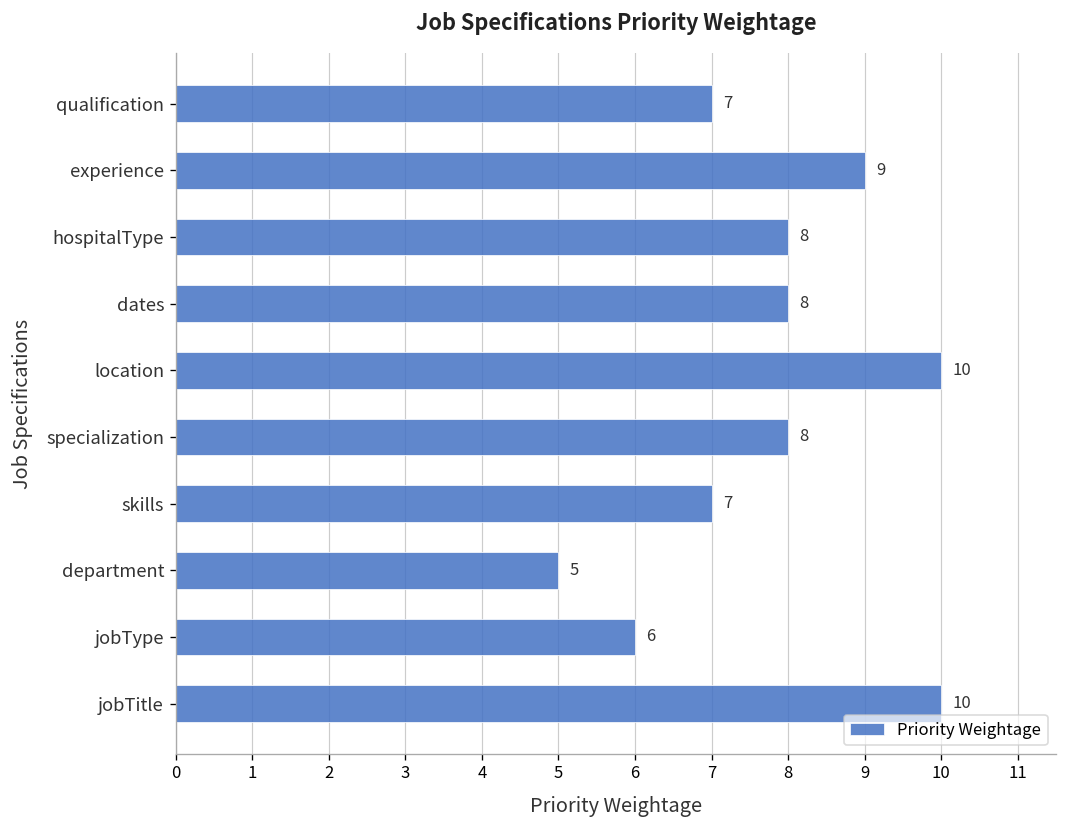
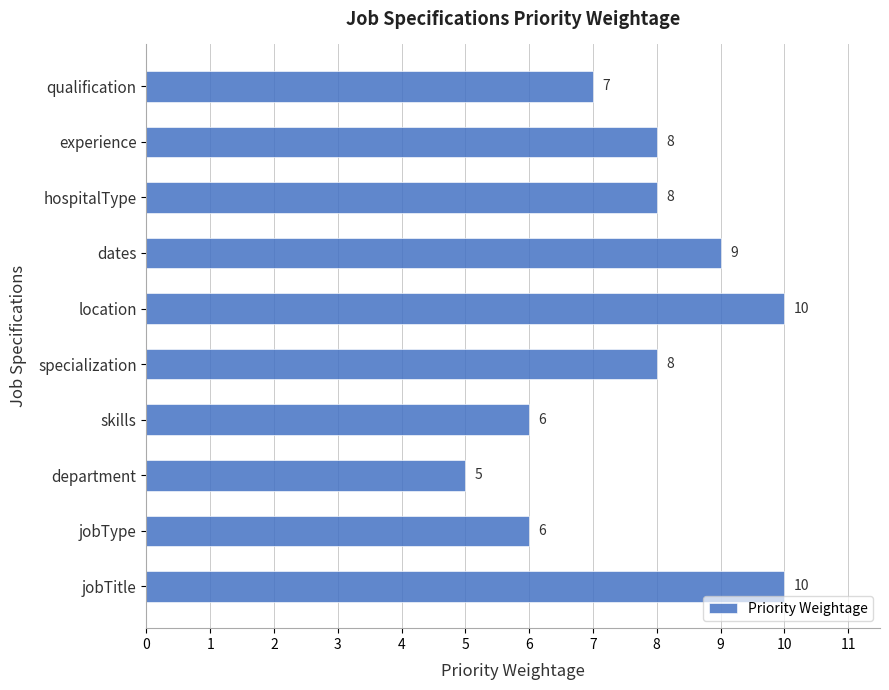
  {
    "qualification": 7,
-   "experience": 9,
+   "experience": 8,
    "hospitalType": 8,
-   "dates": 8,
+   "dates": 9,
    "location": 10,
    "specialization": 8,
-   "skills": 7,
+   "skills": 6,
    "department": 5,
    "jobType": 6,
    "jobTitle": 10
  }
